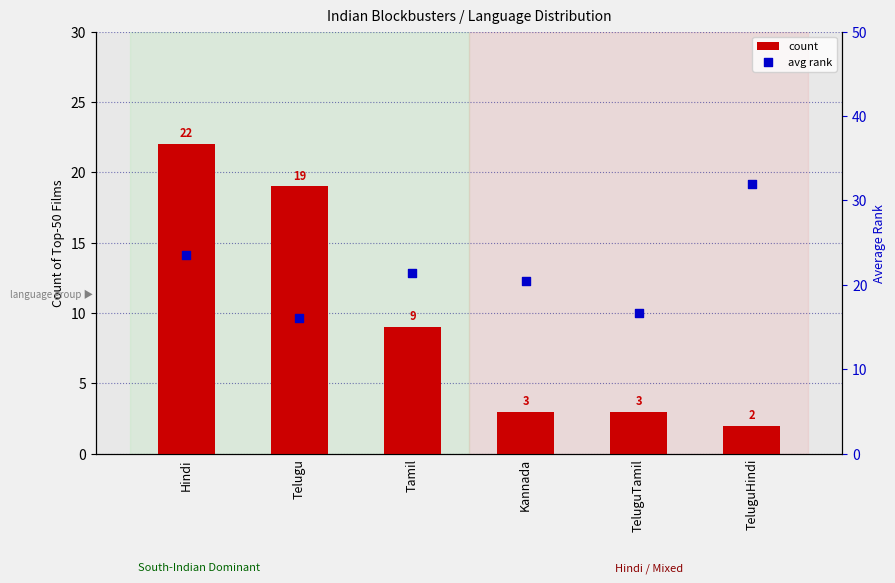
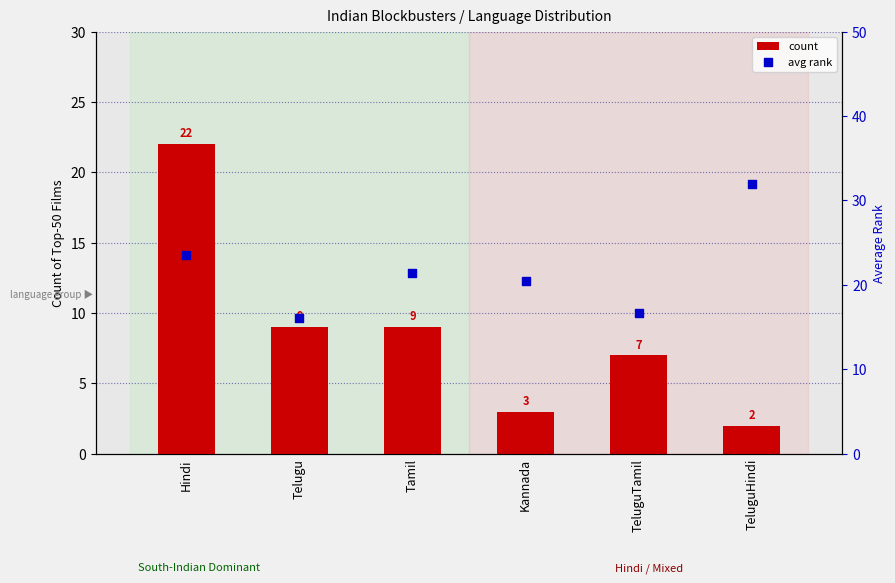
  {
    "count": {
      "Hindi": 22,
-     "Telugu": 19,
+     "Telugu": 9,
      "Tamil": 9,
      "Kannada": 3,
-     "TeluguTamil": 3,
+     "TeluguTamil": 7,
      "TeluguHindi": 2
    }
  }
